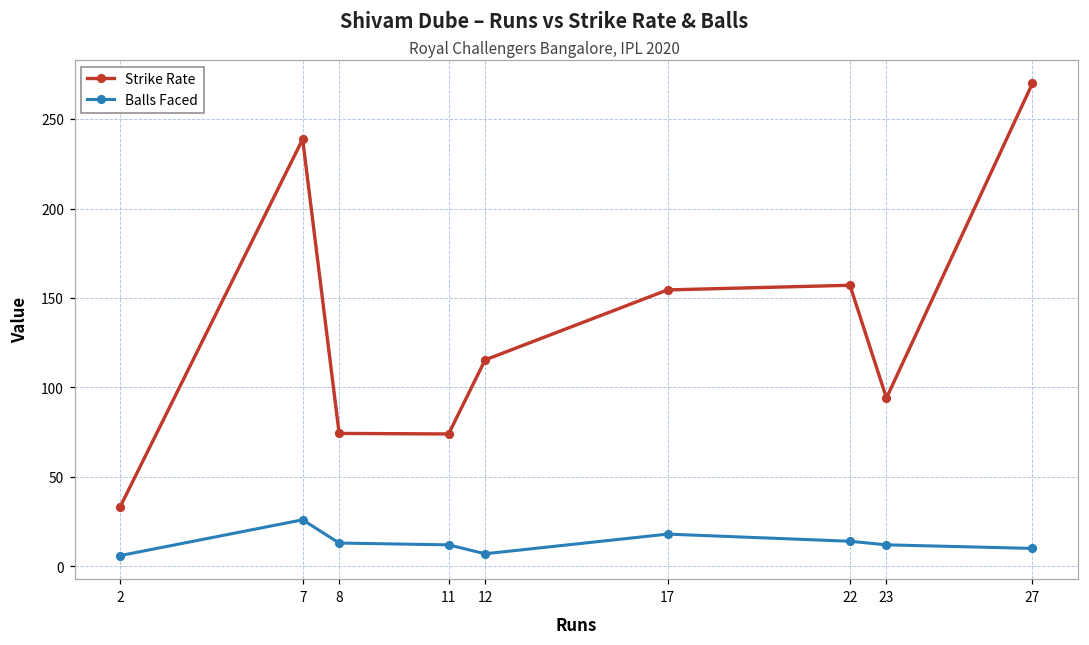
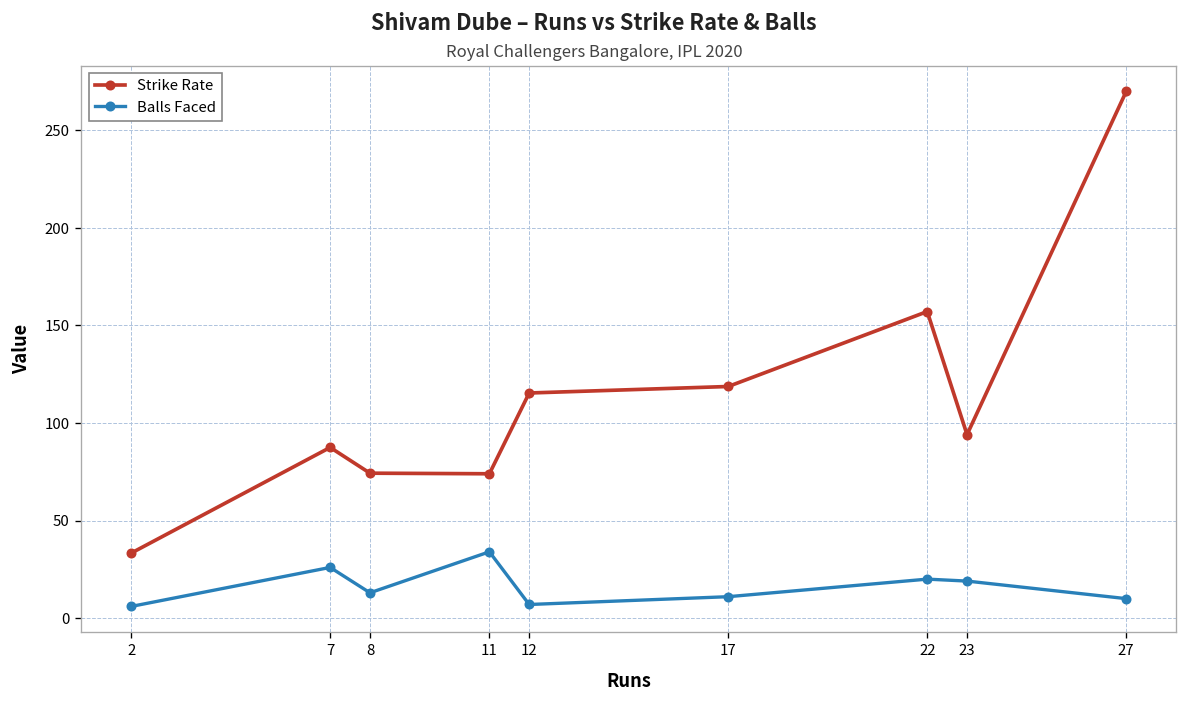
  {
    "Strike Rate": {
      "2": 33,
-     "7": 239,
+     "7": 88,
      "8": 74,
      "11": 74,
      "12": 115,
-     "17": 155,
+     "17": 119,
      "22": 157,
      "23": 94,
      "27": 270
    },
    "Balls Faced": {
      "2": 6,
      "7": 26,
      "8": 13,
-     "11": 12,
+     "11": 34,
      "12": 7,
-     "17": 18,
-     "22": 14,
-     "23": 12,
+     "17": 11,
+     "22": 20,
+     "23": 19,
      "27": 10
    }
  }
